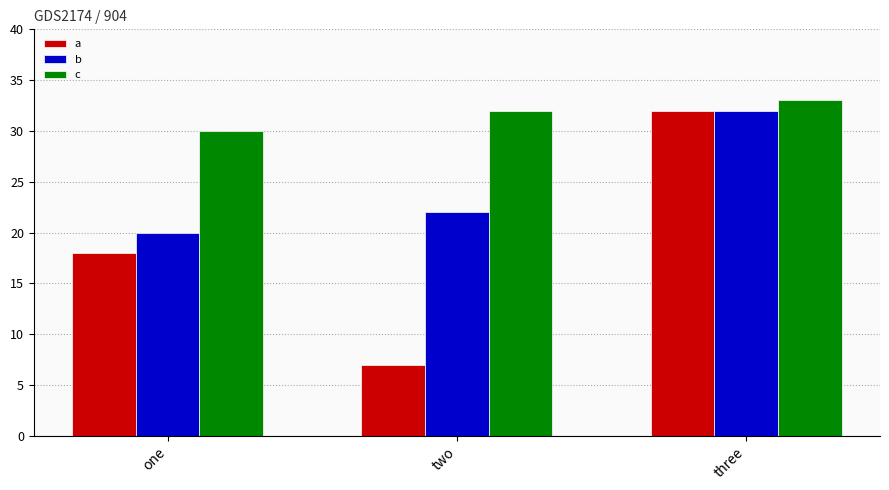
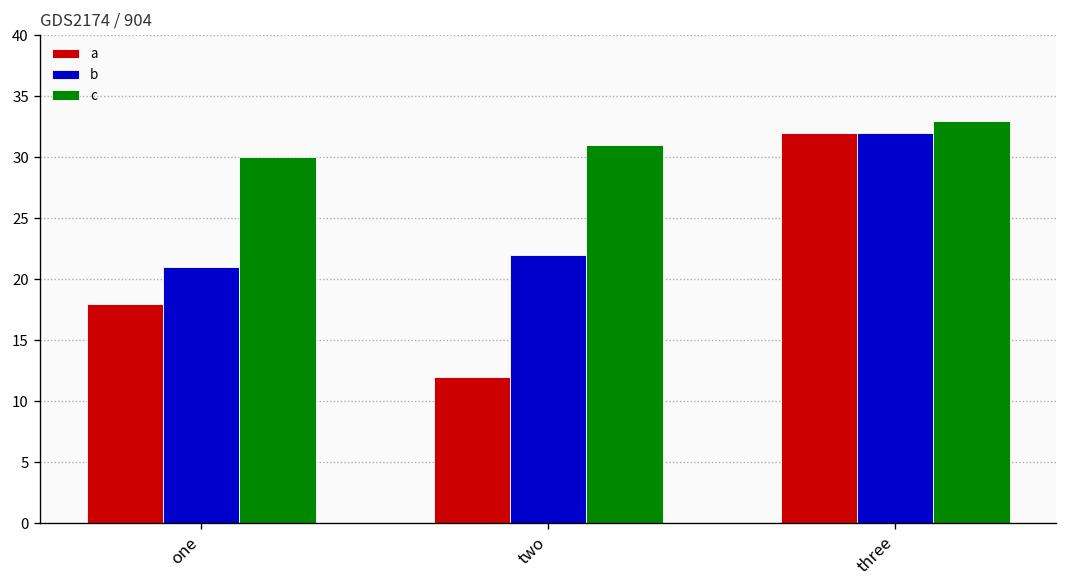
  {
    "a": {
      "one": 18,
-     "two": 7,
+     "two": 12,
      "three": 32
    },
    "b": {
-     "one": 20,
+     "one": 21,
      "two": 22,
      "three": 32
    },
    "c": {
      "one": 30,
-     "two": 32,
+     "two": 31,
      "three": 33
    }
  }
